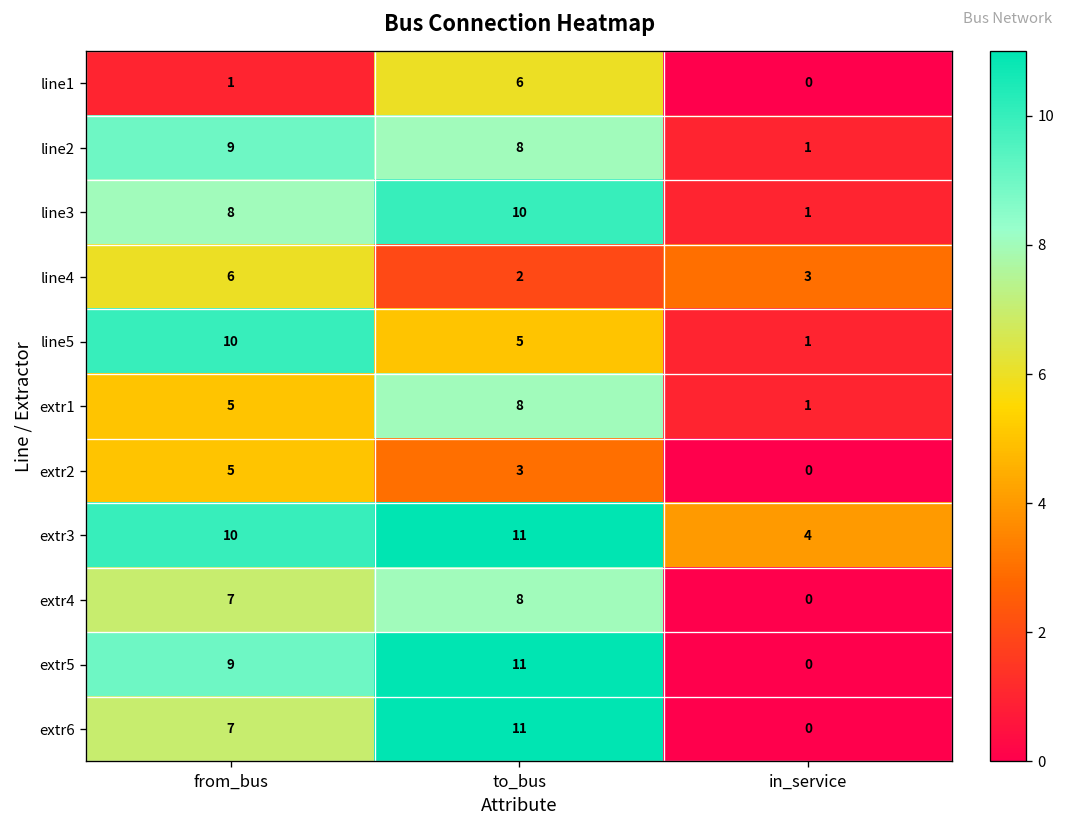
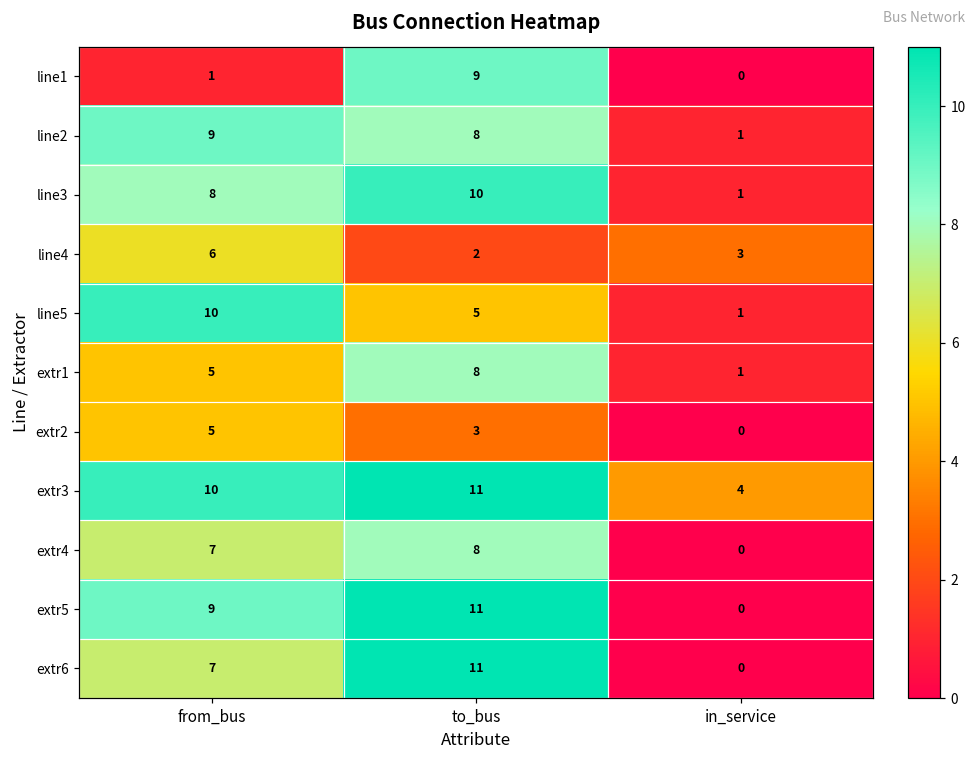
  {
    "line1": {
      "from_bus": 1,
-     "to_bus": 6,
+     "to_bus": 9,
      "in_service": 0
    },
    "line2": {
      "from_bus": 9,
      "to_bus": 8,
      "in_service": 1
    },
    "line3": {
      "from_bus": 8,
      "to_bus": 10,
      "in_service": 1
    },
    "line4": {
      "from_bus": 6,
      "to_bus": 2,
      "in_service": 3
    },
    "line5": {
      "from_bus": 10,
      "to_bus": 5,
      "in_service": 1
    },
    "extr1": {
      "from_bus": 5,
      "to_bus": 8,
      "in_service": 1
    },
    "extr2": {
      "from_bus": 5,
      "to_bus": 3,
      "in_service": 0
    },
    "extr3": {
      "from_bus": 10,
      "to_bus": 11,
      "in_service": 4
    },
    "extr4": {
      "from_bus": 7,
      "to_bus": 8,
      "in_service": 0
    },
    "extr5": {
      "from_bus": 9,
      "to_bus": 11,
      "in_service": 0
    },
    "extr6": {
      "from_bus": 7,
      "to_bus": 11,
      "in_service": 0
    }
  }
